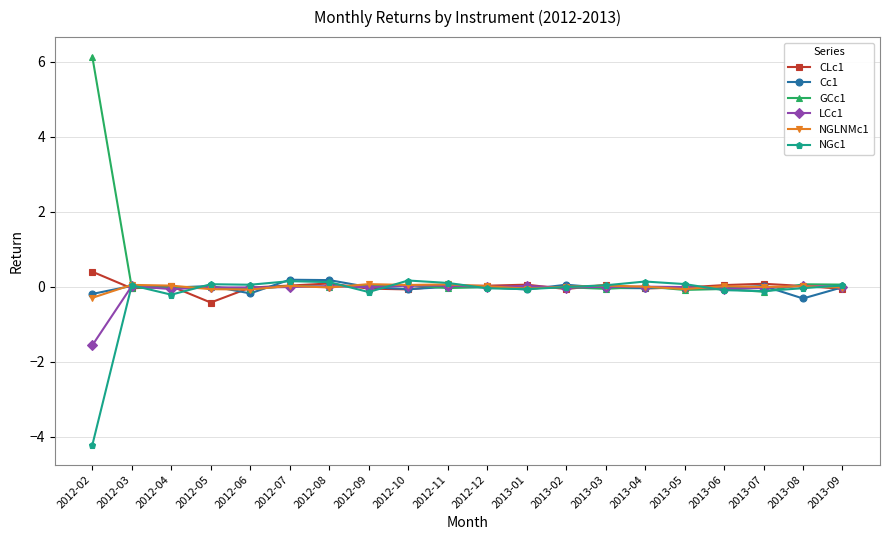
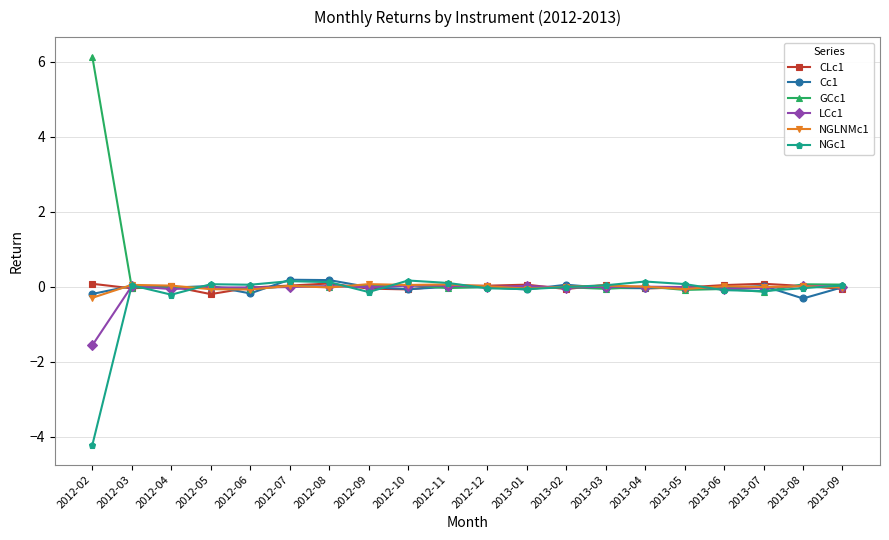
  {
    "CLc1": {
-     "2012-02": 0.4,
-     "2012-05": -0.4
+     "2012-02": 0.1,
+     "2012-05": -0.2
    },
    "LCc1": {
      "2012-02": -1.6
    },
    "NGLNMc1": {
      "2012-02": -0.3
    }
  }
